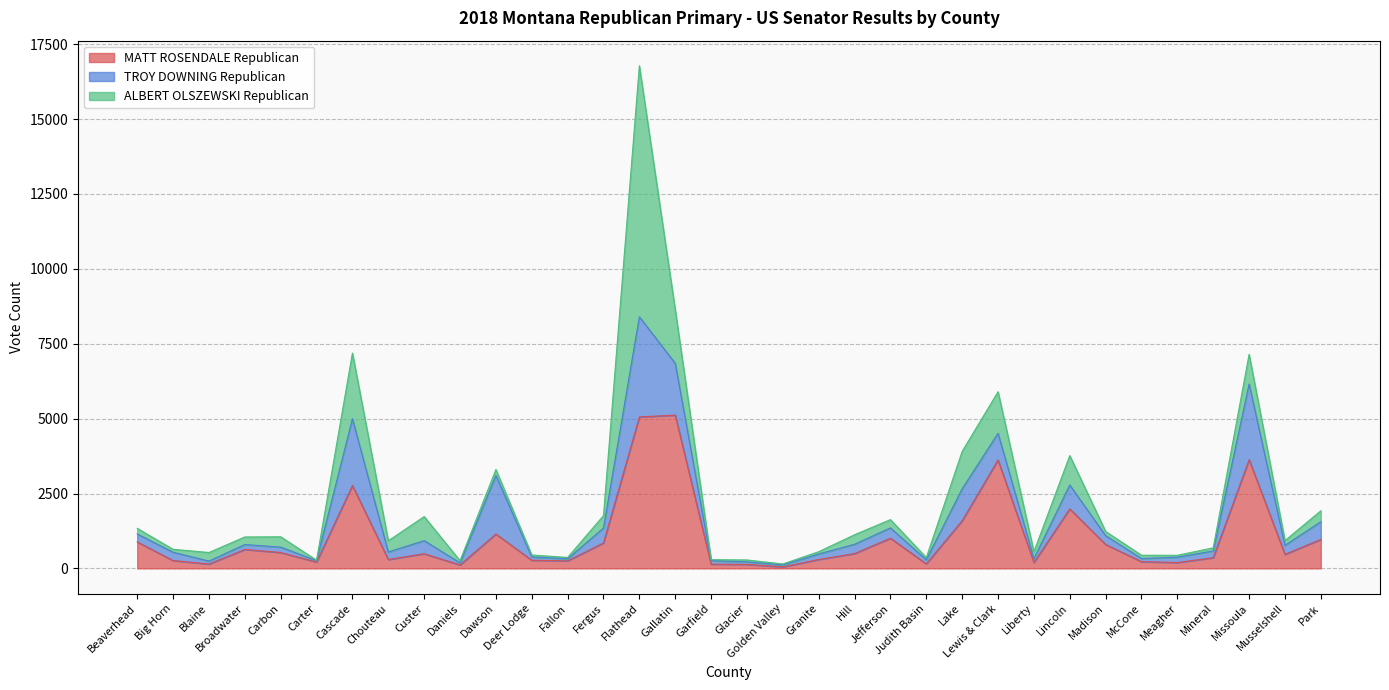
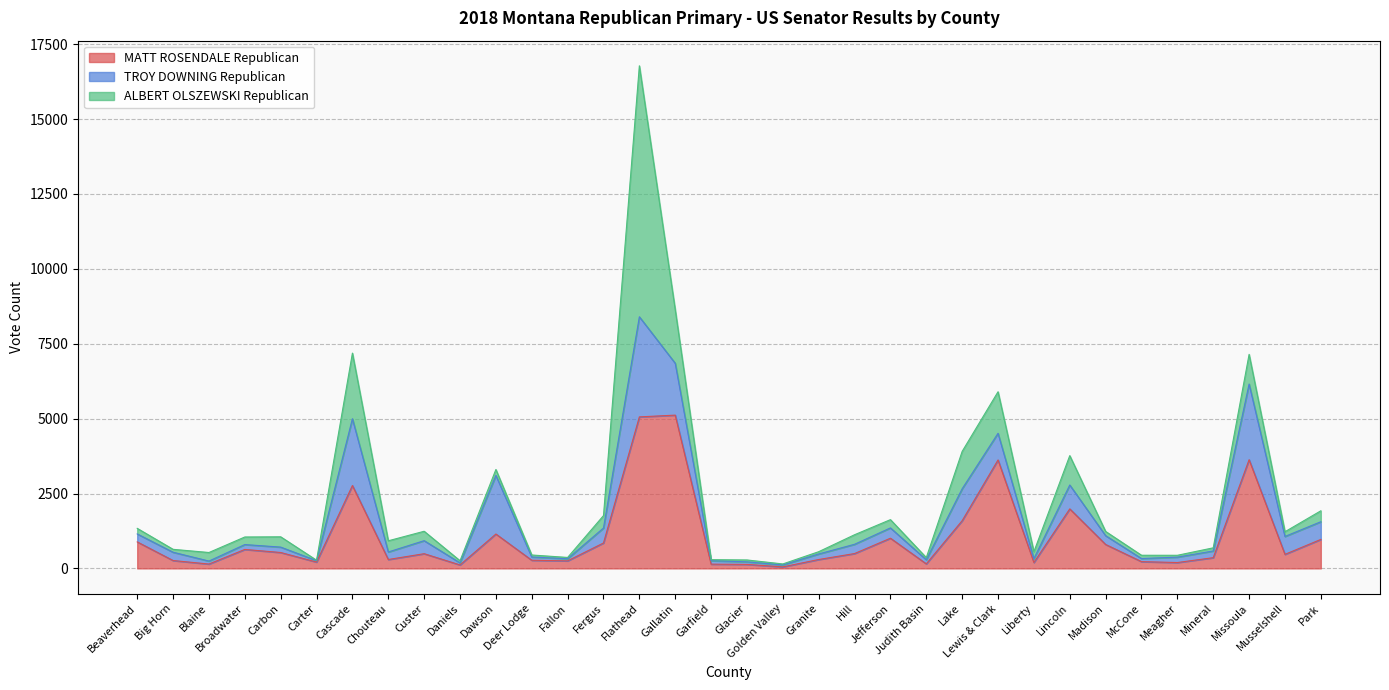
  {
    "MATT ROSENDALE Republican": {
      "Beaverhead": 900,
      "Big Horn": 300,
      "Blaine": 100,
      "Broadwater": 600,
      "Carbon": 500,
      "Cascade": 2800,
      "Chouteau": 300,
      "Custer": 500,
      "Dawson": 1100,
      "Deer Lodge": 300,
      "Fergus": 800,
      "Flathead": 5100,
      "Gallatin": 5100,
      "Garfield": 100,
      "Glacier": 100,
      "Granite": 300,
      "Hill": 500,
      "Jefferson": 1000,
      "Judith Basin": 200,
      "Lake": 1600,
      "Lewis & Clark": 3600,
      "Liberty": 200,
      "Lincoln": 2000,
      "Madison": 800,
      "McCone": 200,
      "Meagher": 200,
      "Mineral": 400,
      "Missoula": 3600,
      "Musselshell": 500,
      "Park": 1000
    },
    "TROY DOWNING Republican": {
      "Beaverhead": 300,
      "Big Horn": 300,
      "Blaine": 100,
      "Broadwater": 200,
      "Carbon": 200,
      "Cascade": 2200,
      "Chouteau": 300,
      "Custer": 400,
      "Dawson": 2000,
      "Fergus": 500,
      "Flathead": 3300,
      "Gallatin": 1700,
      "Hill": 300,
      "Jefferson": 300,
      "Lake": 1100,
      "Lewis & Clark": 900,
      "Liberty": 100,
      "Lincoln": 800,
      "Madison": 300,
      "McCone": 100,
      "Mineral": 200,
      "Missoula": 2500,
-     "Musselshell": 300,
+     "Musselshell": 600,
      "Park": 600
    },
    "ALBERT OLSZEWSKI Republican": {
      "Beaverhead": 200,
      "Big Horn": 100,
      "Blaine": 300,
      "Broadwater": 300,
      "Carbon": 300,
      "Cascade": 2200,
      "Chouteau": 400,
-     "Custer": 800,
+     "Custer": 300,
      "Dawson": 200,
      "Fergus": 400,
      "Flathead": 8400,
      "Gallatin": 1800,
      "Hill": 300,
      "Jefferson": 300,
      "Lake": 1200,
      "Lewis & Clark": 1400,
      "Liberty": 200,
      "Lincoln": 1000,
      "Madison": 100,
      "McCone": 100,
      "Mineral": 100,
      "Missoula": 1000,
      "Musselshell": 200,
      "Park": 400
    }
  }
